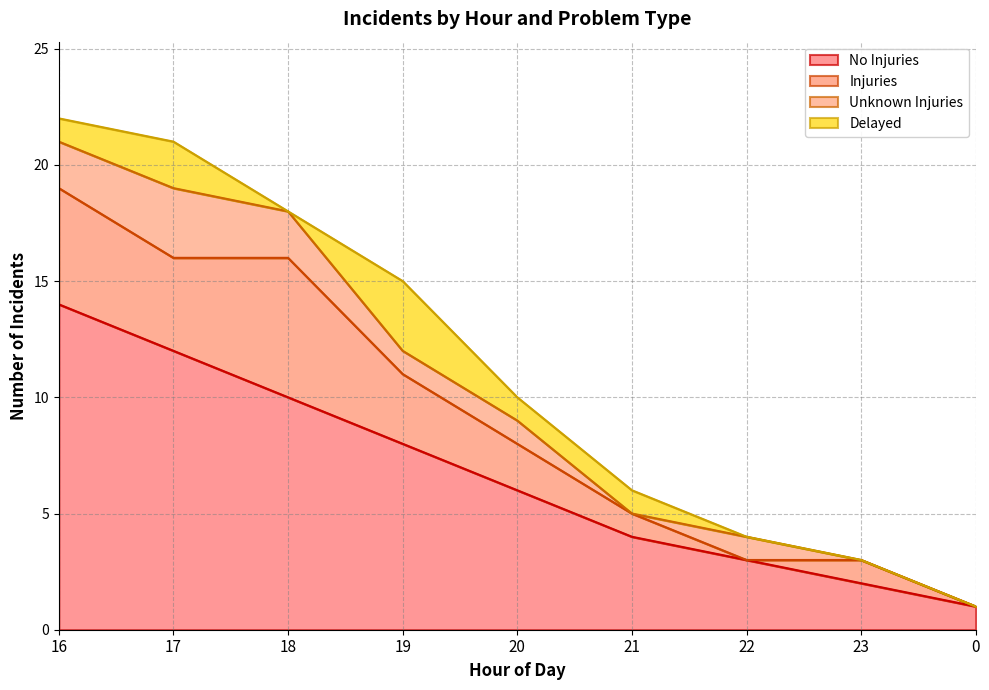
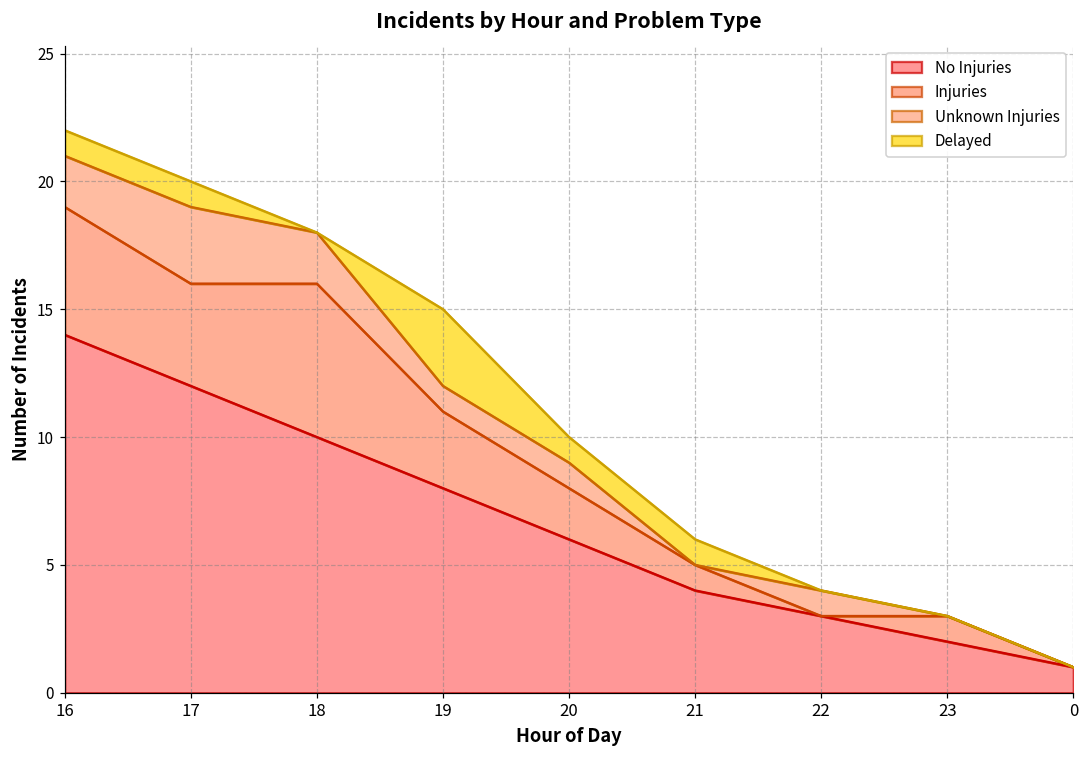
  {
    "Delayed": {
      "16": 1,
-     "17": 2,
+     "17": 1,
      "19": 3,
      "20": 1,
      "21": 1
    }
  }
